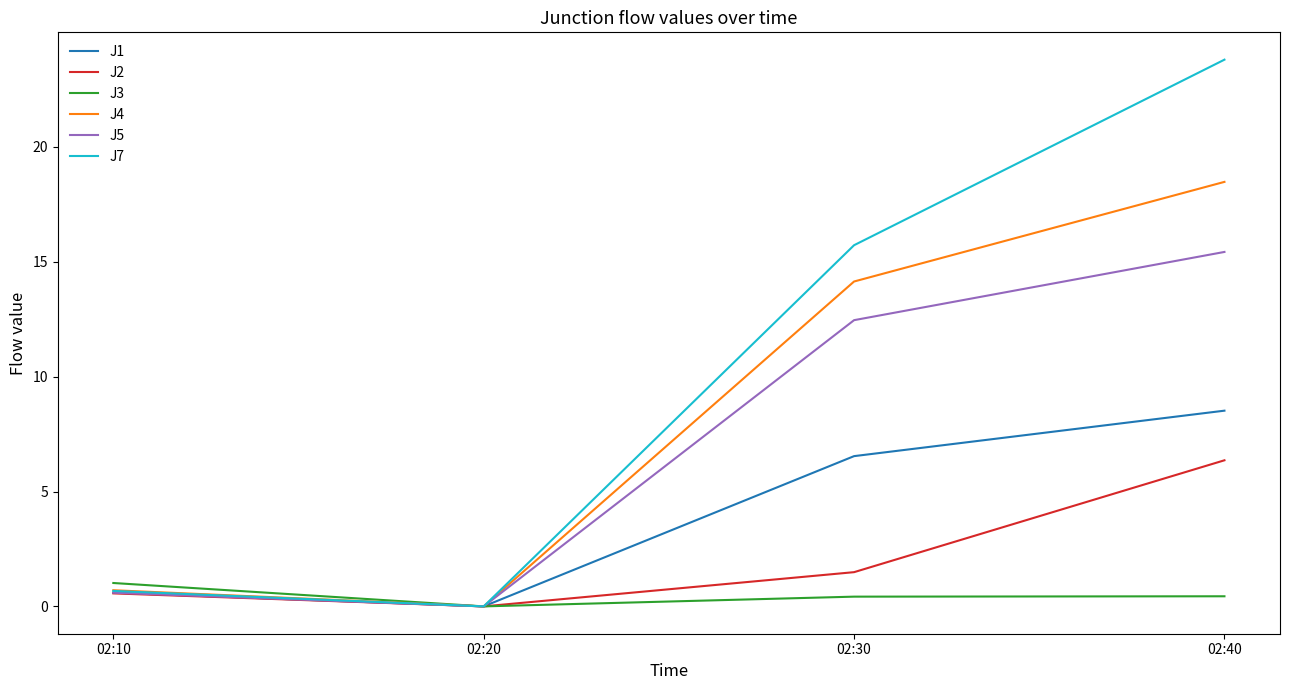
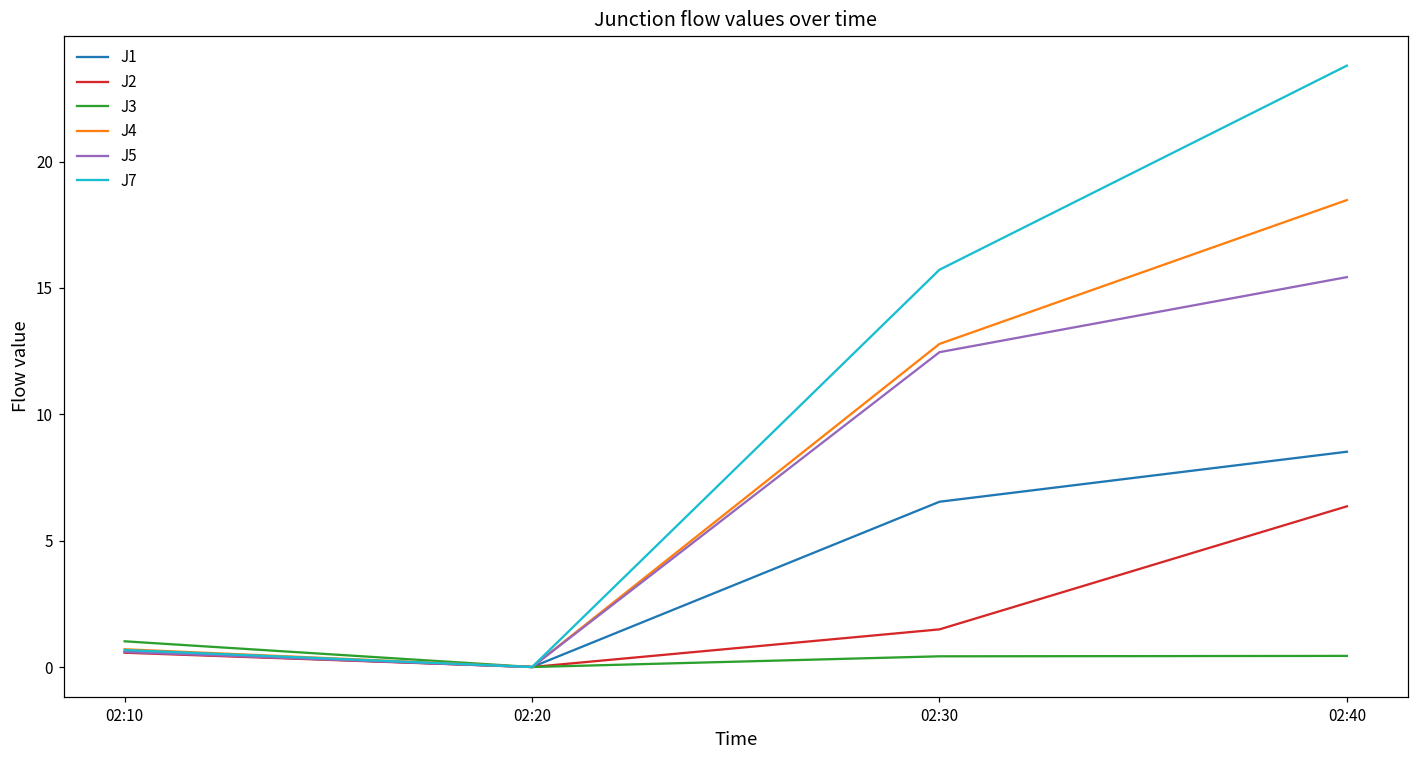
  {
    "J1": {
      "02:30": 6.5,
      "02:40": 8.5
    },
    "J2": {
      "02:30": 1.5,
      "02:40": 6.4
    },
    "J3": {
      "02:10": 1.0,
      "02:30": 0.4,
      "02:40": 0.4
    },
    "J4": {
-     "02:30": 14.1,
+     "02:30": 12.8,
      "02:40": 18.5
    },
    "J5": {
      "02:30": 12.5,
      "02:40": 15.4
    },
    "J7": {
      "02:30": 15.7,
      "02:40": 23.8
    }
  }
